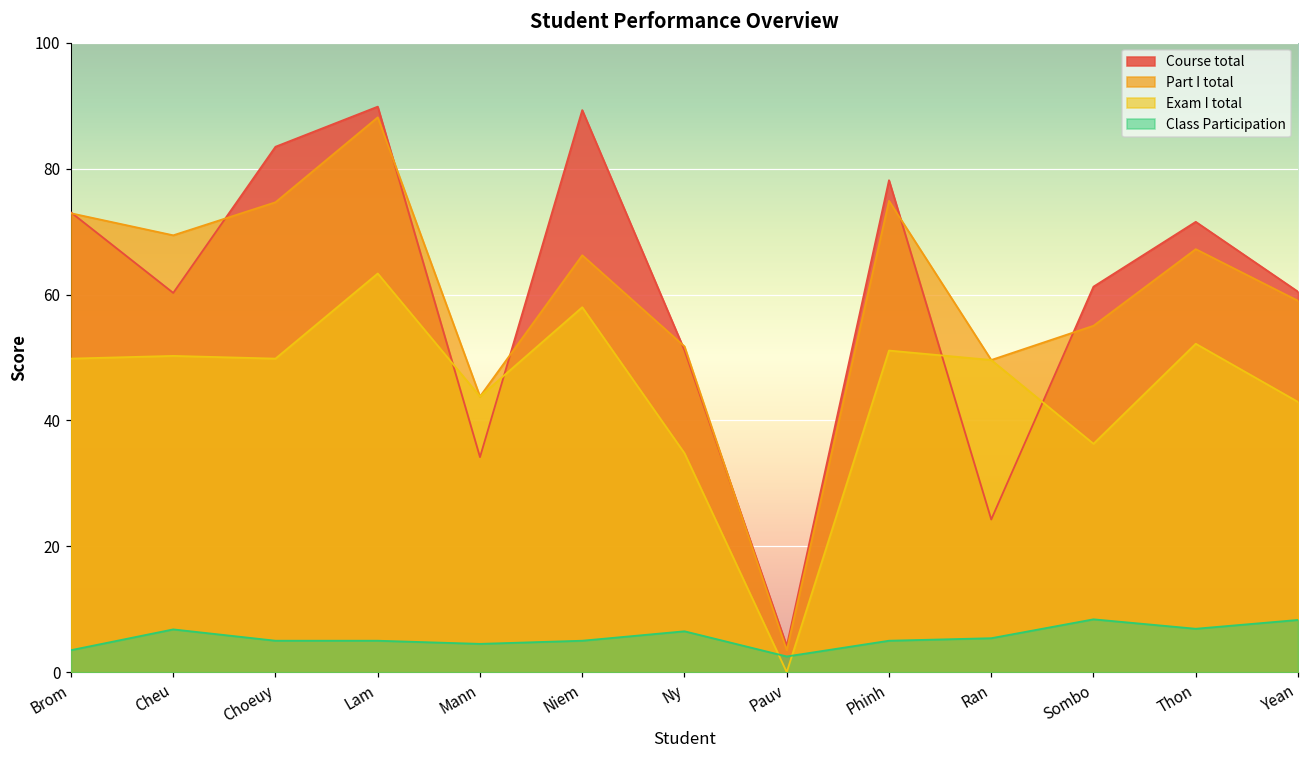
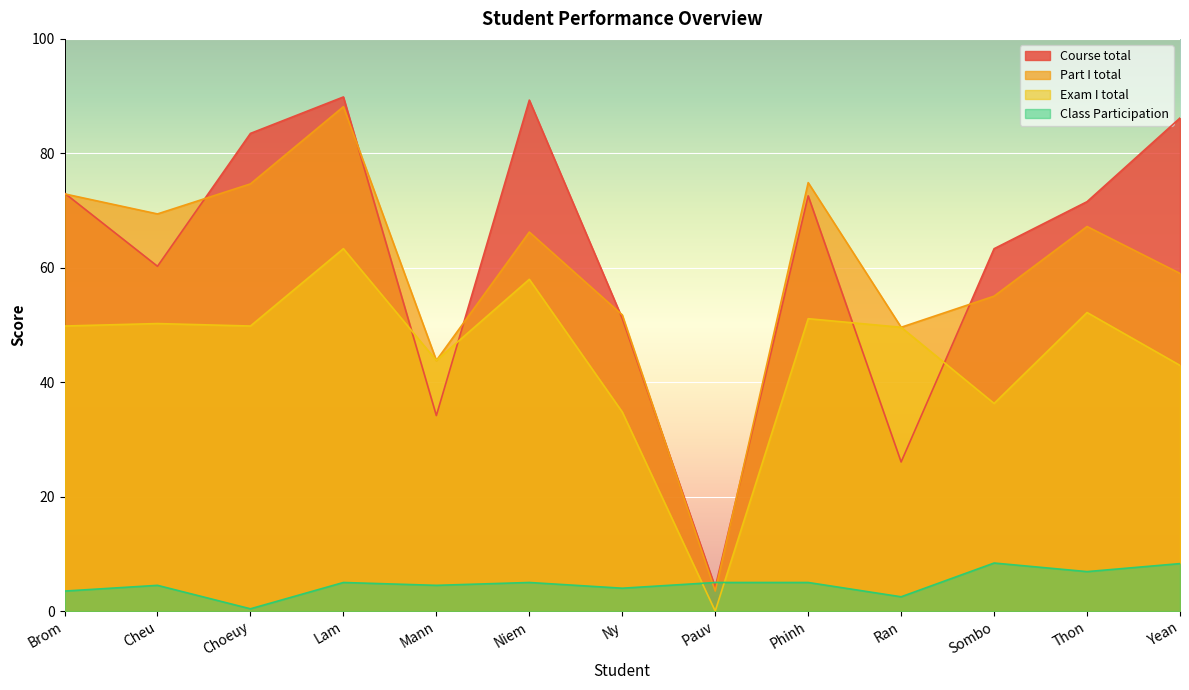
  {
    "Course total": {
      "Cheu": 60,
      "Choeuy": 83,
      "Lam": 90,
      "Mann": 34,
      "Niem": 89,
      "Ny": 51,
      "Pauv": 4,
-     "Phinh": 78,
-     "Ran": 24,
-     "Sombo": 61,
+     "Phinh": 73,
+     "Ran": 26,
+     "Sombo": 63,
      "Thon": 72,
-     "Yean": 60
+     "Yean": 86
    },
    "Class Participation": {
      "Brom": 4,
-     "Cheu": 7,
-     "Choeuy": 5,
+     "Cheu": 5,
+     "Choeuy": 0,
      "Lam": 5,
      "Mann": 5,
      "Niem": 5,
-     "Ny": 7,
-     "Pauv": 3,
+     "Ny": 4,
+     "Pauv": 5,
      "Phinh": 5,
-     "Ran": 5,
+     "Ran": 3,
      "Sombo": 8,
      "Thon": 7,
      "Yean": 8
    }
  }
